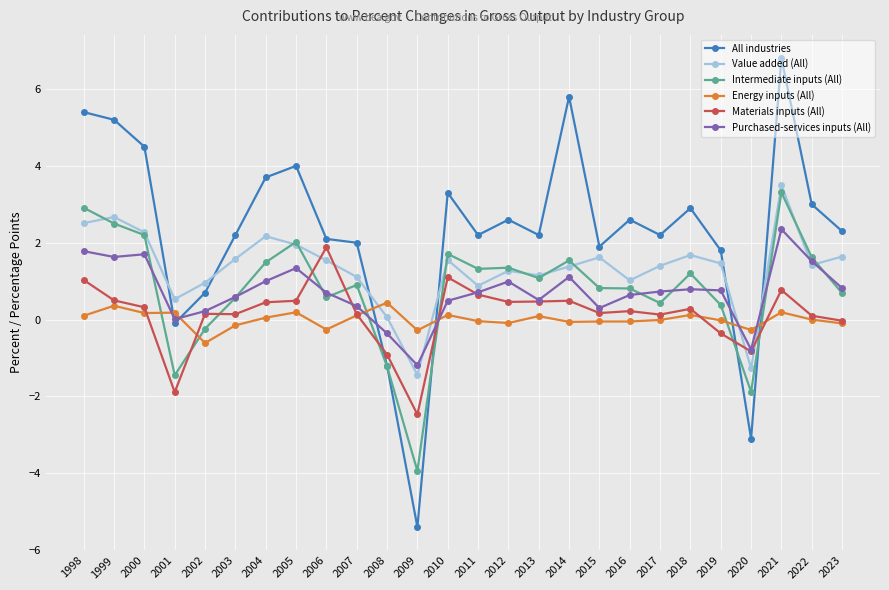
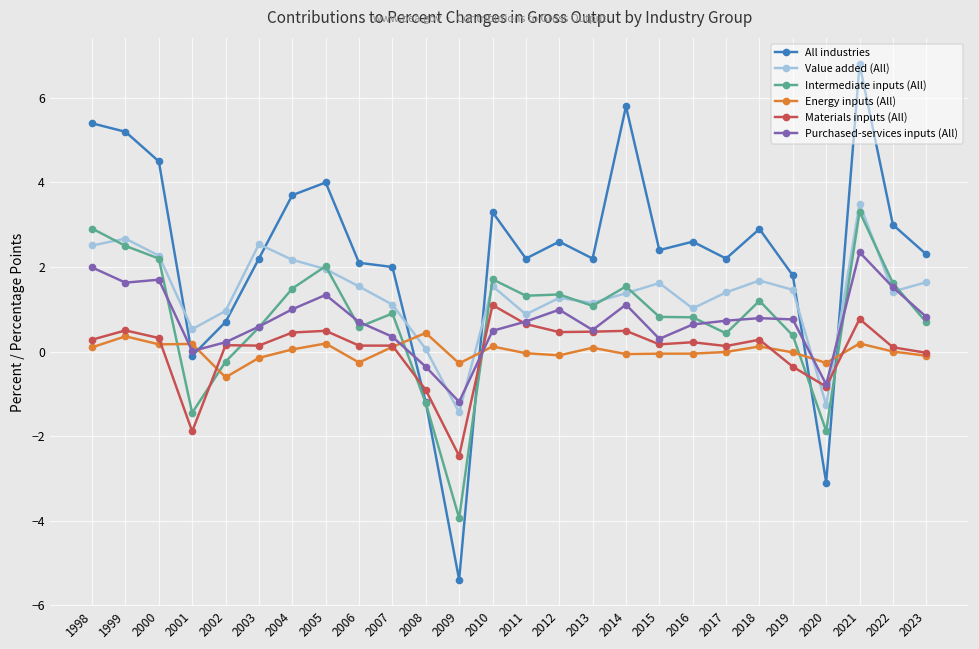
  {
    "All industries": {
      "1998": 5.4,
      "1999": 5.2,
      "2000": 4.5,
      "2001": -0.1,
      "2002": 0.7,
      "2003": 2.2,
      "2004": 3.7,
      "2005": 4.0,
      "2006": 2.1,
      "2007": 2.0,
      "2009": -5.4,
      "2010": 3.3,
      "2011": 2.2,
      "2012": 2.6,
      "2013": 2.2,
      "2014": 5.8,
-     "2015": 1.9,
+     "2015": 2.4,
      "2016": 2.6,
      "2017": 2.2,
      "2018": 2.9,
      "2019": 1.8,
      "2020": -3.1,
      "2022": 3.0,
      "2023": 2.3
    },
    "Value added (All)": {
      "1998": 2.5,
      "1999": 2.7,
      "2000": 2.3,
      "2001": 0.5,
      "2002": 1.0,
-     "2003": 1.6,
+     "2003": 2.5,
      "2004": 2.2,
      "2005": 2.0,
      "2006": 1.5,
      "2007": 1.1,
      "2008": 0.1,
      "2009": -1.4,
      "2010": 1.6,
      "2011": 0.9,
      "2012": 1.3,
      "2013": 1.2,
      "2014": 1.4,
      "2015": 1.6,
      "2016": 1.0,
      "2017": 1.4,
      "2018": 1.7,
      "2019": 1.5,
      "2020": -1.3,
      "2021": 3.5,
      "2022": 1.4,
      "2023": 1.6
    },
    "Intermediate inputs (All)": {
      "1998": 2.9,
      "1999": 2.5,
      "2000": 2.2,
      "2001": -1.5,
      "2002": -0.2,
      "2004": 1.5,
      "2005": 2.0,
      "2006": 0.6,
      "2007": 0.9,
      "2009": -3.9,
      "2010": 1.7,
      "2011": 1.3,
      "2012": 1.4,
      "2013": 1.1,
      "2014": 1.5,
      "2015": 0.8,
      "2016": 0.8,
      "2017": 0.4,
      "2018": 1.2,
      "2019": 0.4,
      "2020": -1.9,
      "2021": 3.3,
      "2022": 1.6,
      "2023": 0.7
    },
    "Energy inputs (All)": {
      "1998": 0.1,
      "1999": 0.4,
      "2000": 0.2,
      "2001": 0.2,
      "2002": -0.6,
      "2003": -0.2,
      "2004": 0.1,
      "2005": 0.2,
      "2006": -0.3,
      "2008": 0.4,
      "2009": -0.3,
      "2010": 0.1,
      "2011": 0.0,
      "2012": -0.1,
      "2013": 0.1,
      "2014": -0.1,
      "2015": -0.1,
      "2016": -0.1,
      "2017": 0.0,
      "2018": 0.1,
      "2019": 0.0,
      "2020": -0.3,
      "2021": 0.2,
      "2022": 0.0,
      "2023": -0.1
    },
    "Materials inputs (All)": {
-     "1998": 1.0,
+     "1998": 0.3,
      "1999": 0.5,
      "2000": 0.3,
      "2001": -1.9,
      "2002": 0.2,
      "2003": 0.1,
      "2004": 0.5,
      "2005": 0.5,
-     "2006": 1.9,
+     "2006": 0.1,
      "2008": -0.9,
      "2009": -2.5,
      "2010": 1.1,
      "2012": 0.5,
      "2014": 0.5,
      "2015": 0.2,
      "2016": 0.2,
      "2017": 0.1,
      "2018": 0.3,
      "2019": -0.4,
      "2021": 0.8,
      "2022": 0.1,
      "2023": 0.0
    },
    "Purchased-services inputs (All)": {
-     "1998": 1.8,
+     "1998": 2.0,
      "1999": 1.6,
      "2000": 1.7,
      "2001": 0.0,
      "2002": 0.2,
      "2004": 1.0,
      "2005": 1.3,
      "2006": 0.7,
      "2007": 0.4,
      "2008": -0.4,
      "2009": -1.2,
      "2010": 0.5,
      "2012": 1.0,
      "2014": 1.1,
      "2015": 0.3,
      "2016": 0.6,
      "2017": 0.7,
      "2018": 0.8,
      "2019": 0.8,
      "2021": 2.4,
      "2022": 1.5,
      "2023": 0.8
    }
  }
